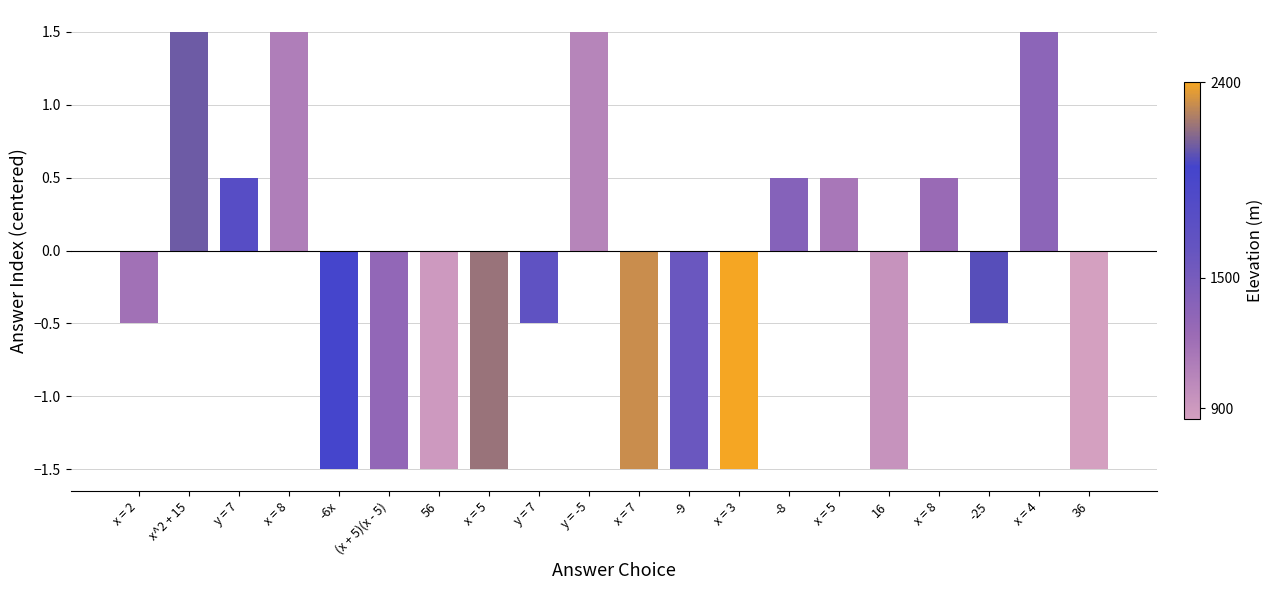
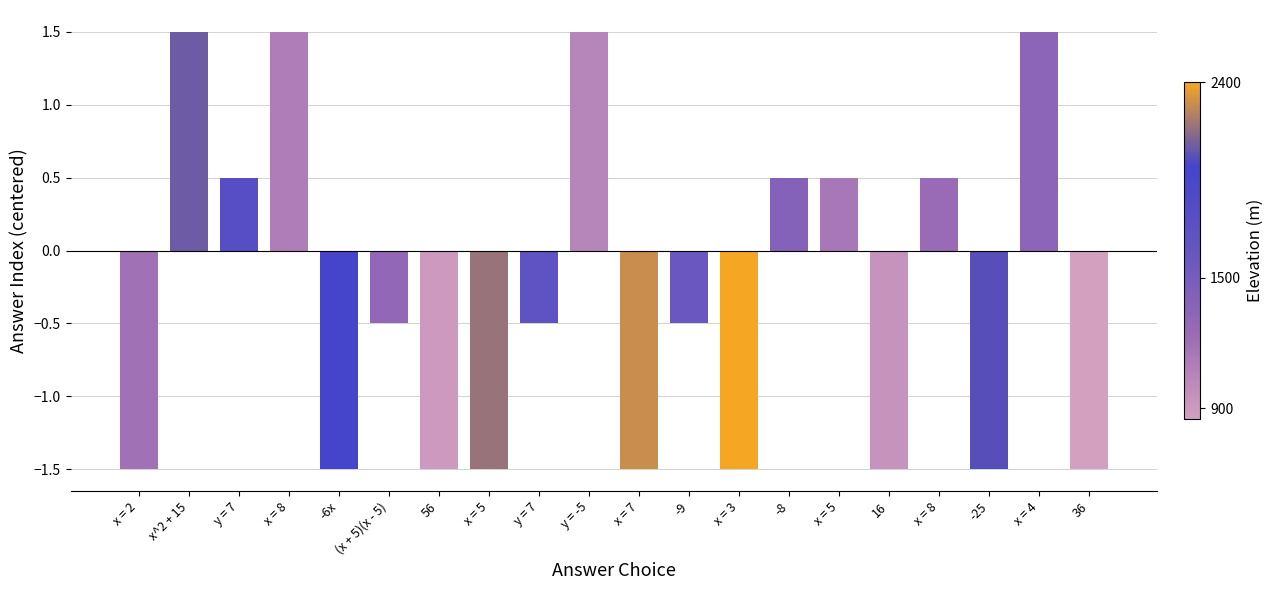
  {
-   "x = 2": -0.50,
+   "x = 2": -1.50,
    "x^2 + 15": 1.50,
    "-6x": -1.50,
-   "(x + 5)(x - 5)": -1.50,
+   "(x + 5)(x - 5)": -0.50,
    "56": -1.50,
    "y = -5": 1.50,
    "x = 7": -1.50,
-   "-9": -1.50,
+   "-9": -0.50,
    "x = 3": -1.50,
    "-8": 0.50,
    "16": -1.50,
-   "-25": -0.50,
+   "-25": -1.50,
    "x = 4": 1.50,
    "36": -1.50
  }
